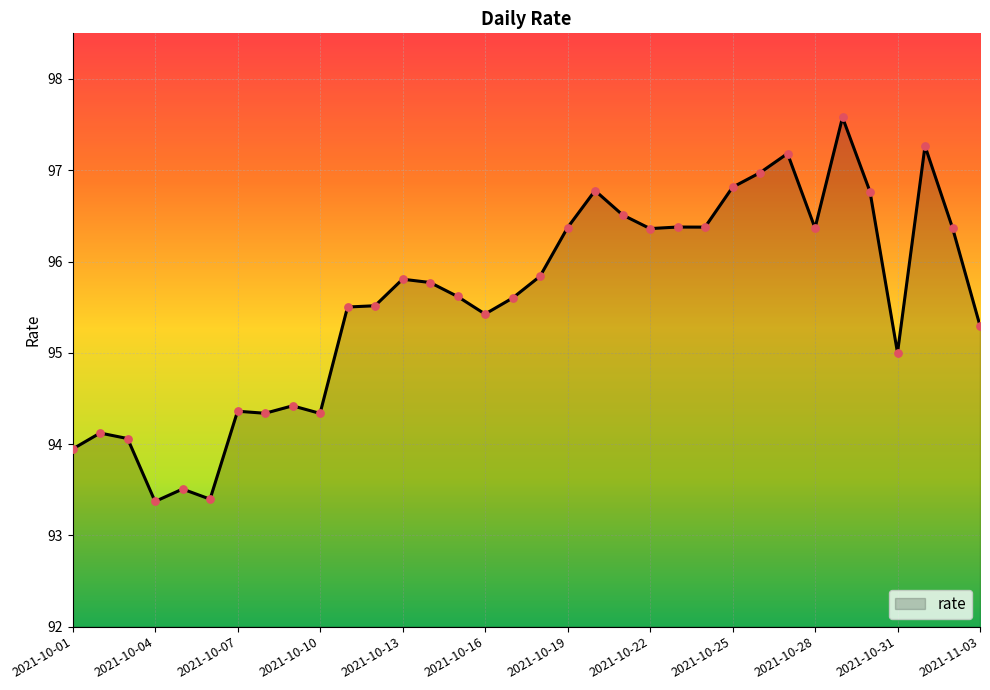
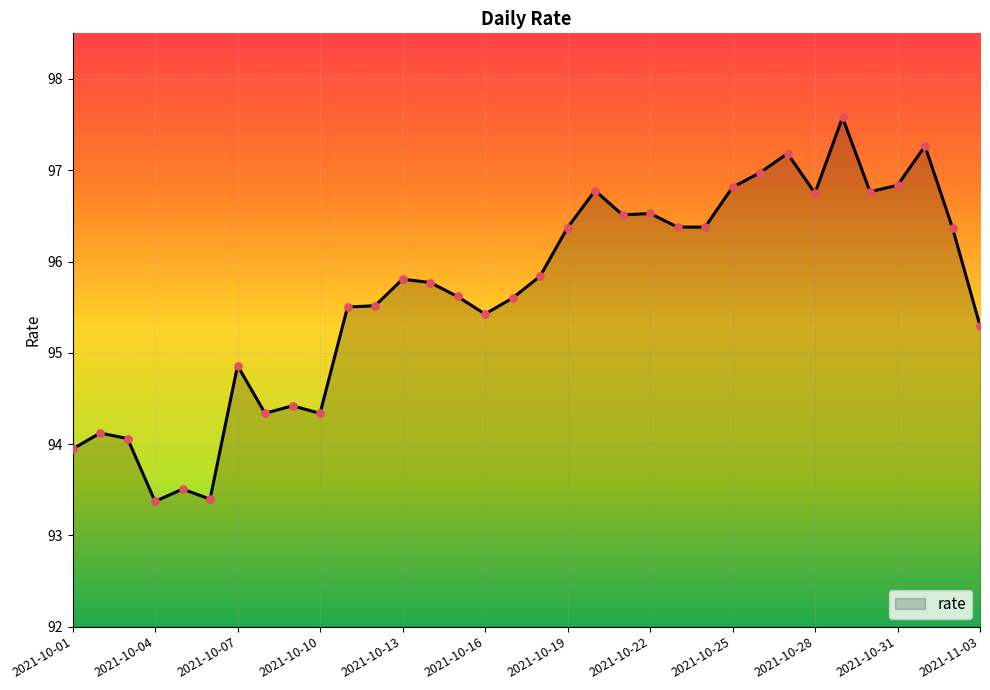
  {
    "2021-10-01": 93.9,
    "2021-10-04": 93.4,
-   "2021-10-07": 94.4,
+   "2021-10-07": 94.9,
    "2021-10-10": 94.3,
    "2021-10-13": 95.8,
    "2021-10-16": 95.4,
    "2021-10-19": 96.4,
-   "2021-10-22": 96.4,
+   "2021-10-22": 96.5,
    "2021-10-25": 96.8,
-   "2021-10-28": 96.4,
-   "2021-10-31": 95.0,
+   "2021-10-28": 96.7,
+   "2021-10-31": 96.8,
    "2021-11-03": 95.3
  }
